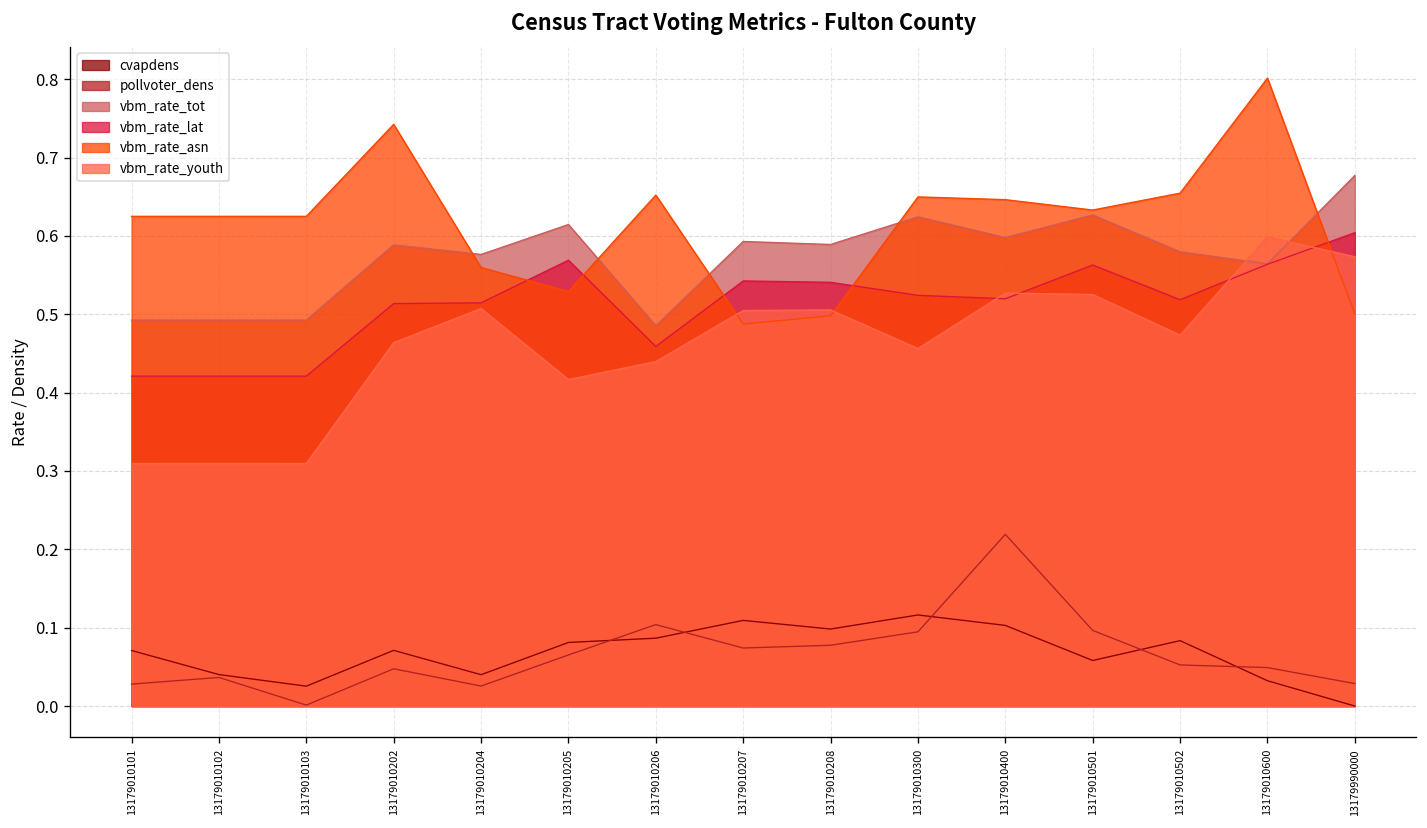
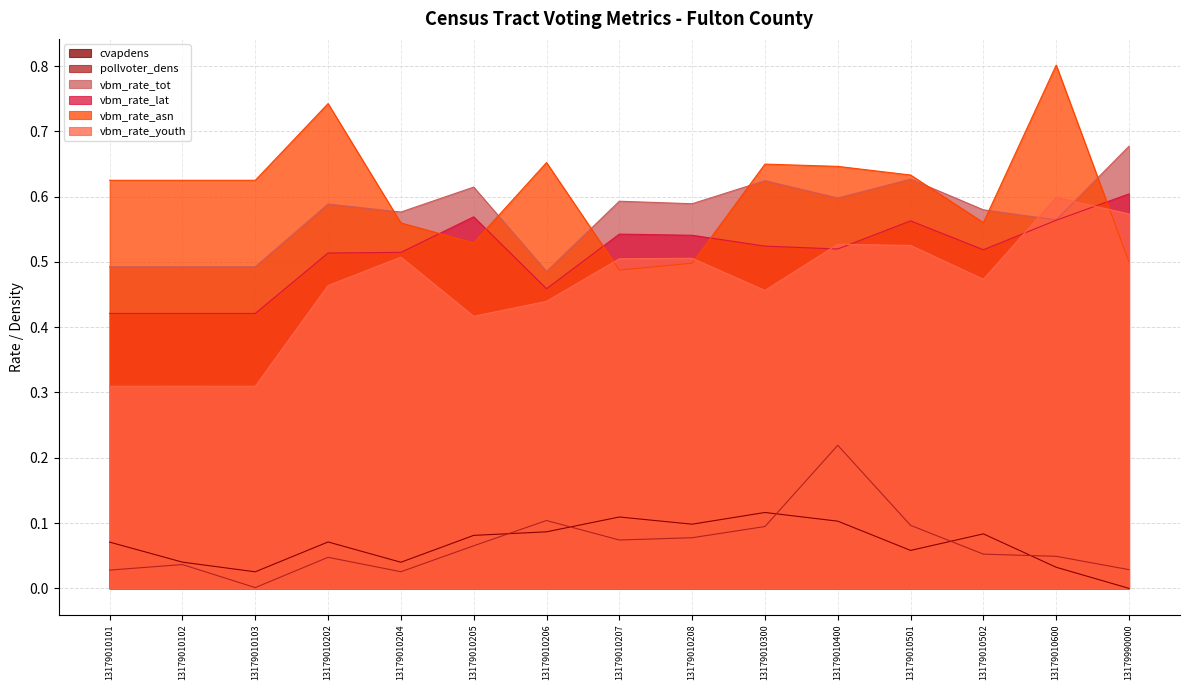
  {
    "cvapdens": {
      "13179010101": 0.07,
      "13179010103": 0.03,
      "13179010202": 0.07,
      "13179010204": 0.04,
      "13179010205": 0.08,
      "13179010206": 0.09,
      "13179010207": 0.11,
      "13179010208": 0.10,
      "13179010300": 0.12,
      "13179010400": 0.10,
      "13179010501": 0.06,
      "13179010502": 0.08,
      "13179010600": 0.03,
      "13179990000": 0.00
    },
    "vbm_rate_asn": {
      "13179010101": 0.63,
      "13179010102": 0.63,
      "13179010103": 0.63,
      "13179010202": 0.74,
      "13179010204": 0.56,
      "13179010205": 0.53,
      "13179010206": 0.65,
      "13179010207": 0.49,
      "13179010208": 0.50,
      "13179010300": 0.65,
      "13179010400": 0.65,
      "13179010501": 0.63,
-     "13179010502": 0.65,
+     "13179010502": 0.56,
      "13179010600": 0.80,
      "13179990000": 0.50
    }
  }
